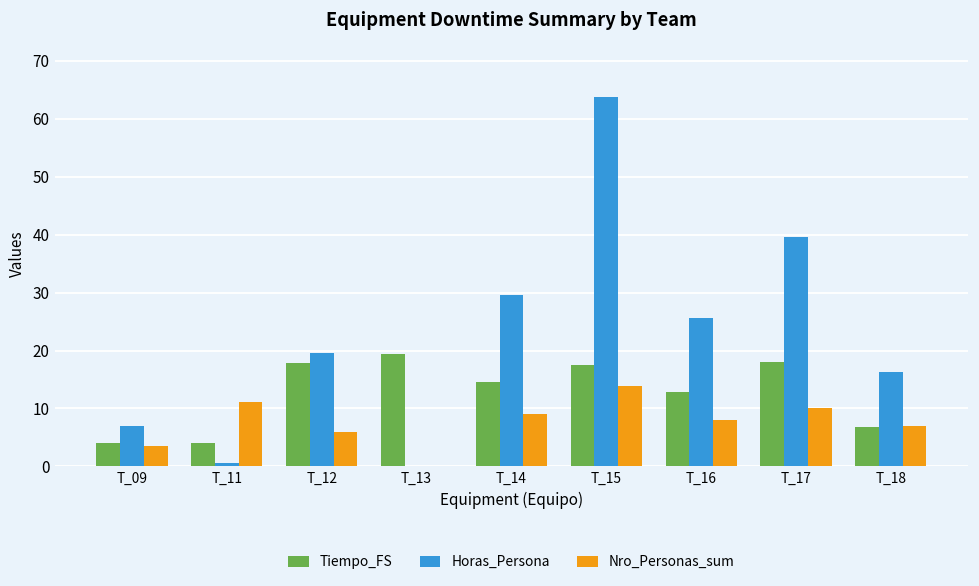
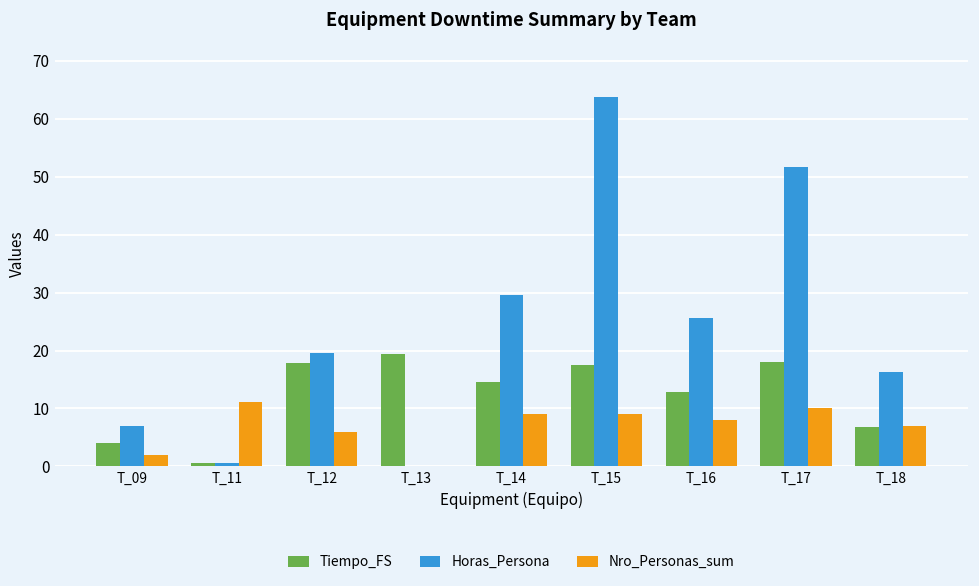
  {
    "Tiempo_FS": {
      "T_09": 4,
-     "T_11": 4,
+     "T_11": 1,
      "T_12": 18,
      "T_13": 19,
      "T_14": 15,
      "T_15": 18,
      "T_16": 13,
      "T_17": 18,
      "T_18": 7
    },
    "Horas_Persona": {
      "T_09": 7,
      "T_11": 1,
      "T_12": 20,
      "T_13": 0,
      "T_14": 30,
      "T_15": 64,
      "T_16": 26,
-     "T_17": 40,
+     "T_17": 52,
      "T_18": 16
    },
    "Nro_Personas_sum": {
-     "T_09": 4,
+     "T_09": 2,
      "T_11": 11,
      "T_12": 6,
      "T_13": 0,
      "T_14": 9,
-     "T_15": 14,
+     "T_15": 9,
      "T_16": 8,
      "T_17": 10,
      "T_18": 7
    }
  }
